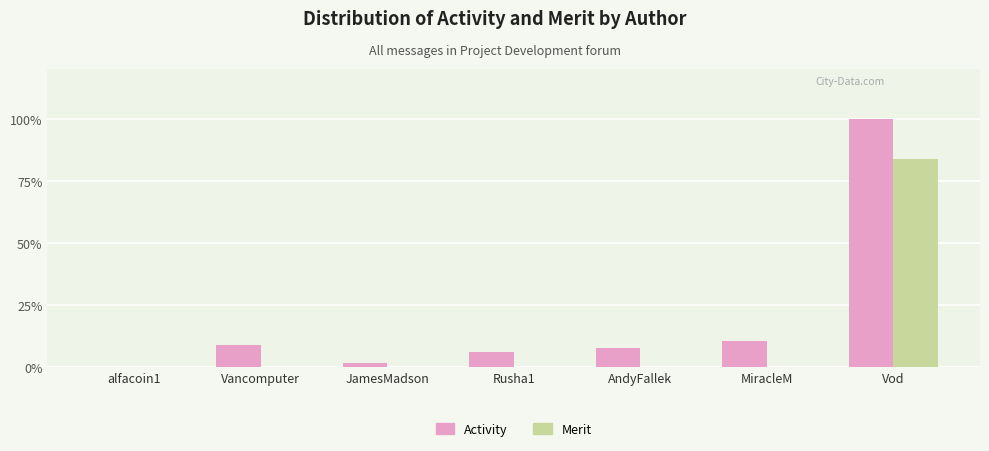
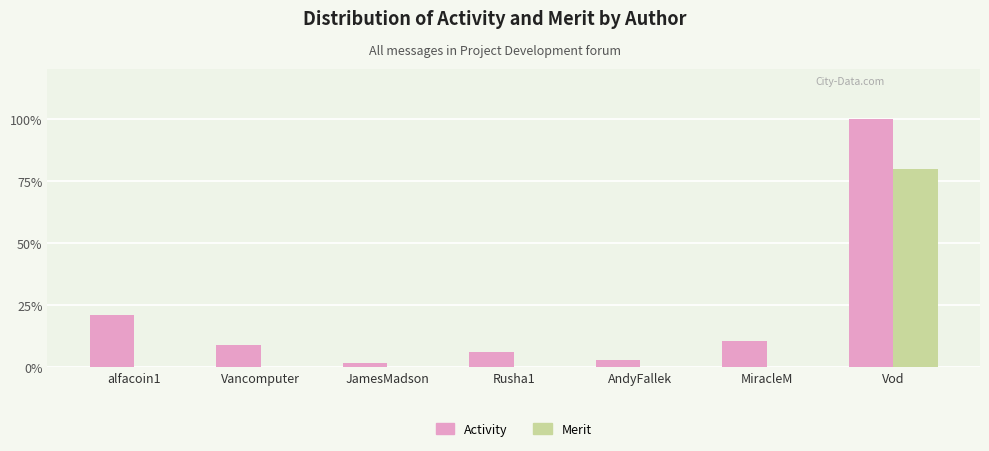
  {
    "Activity": {
-     "alfacoin1": "0%",
+     "alfacoin1": "21%",
      "Vancomputer": "9%",
      "JamesMadson": "2%",
      "Rusha1": "6%",
-     "AndyFallek": "8%",
+     "AndyFallek": "3%",
      "MiracleM": "10%",
      "Vod": "100%"
    },
    "Merit": {
      "alfacoin1": "0%",
      "Vancomputer": "0%",
      "JamesMadson": "0%",
      "Rusha1": "0%",
      "AndyFallek": "0%",
      "MiracleM": "0%",
-     "Vod": "84%"
+     "Vod": "80%"
    }
  }
